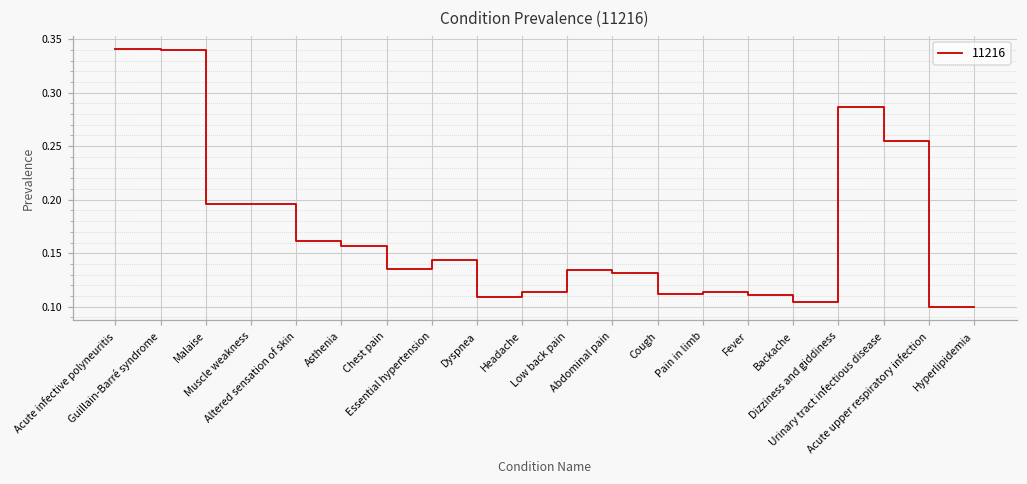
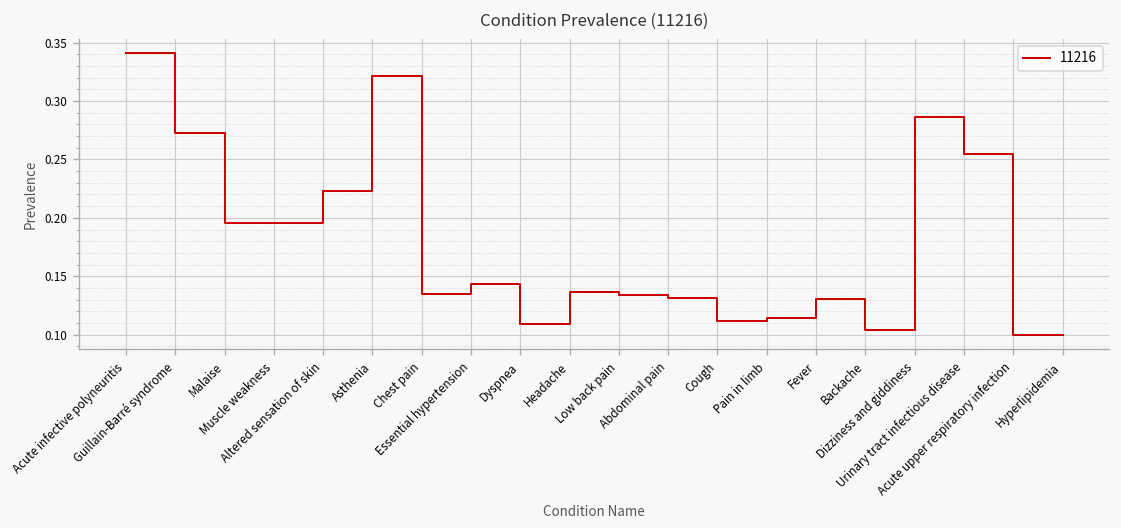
  {
    "Acute infective polyneuritis": 0.34,
-   "Guillain-Barré syndrome": 0.34,
+   "Guillain-Barré syndrome": 0.27,
    "Malaise": 0.20,
    "Muscle weakness": 0.20,
-   "Altered sensation of skin": 0.16,
-   "Asthenia": 0.16,
+   "Altered sensation of skin": 0.22,
+   "Asthenia": 0.32,
    "Chest pain": 0.13,
    "Essential hypertension": 0.14,
    "Dyspnea": 0.11,
-   "Headache": 0.11,
+   "Headache": 0.14,
    "Low back pain": 0.13,
    "Abdominal pain": 0.13,
    "Cough": 0.11,
    "Pain in limb": 0.11,
-   "Fever": 0.11,
+   "Fever": 0.13,
    "Backache": 0.10,
    "Dizziness and giddiness": 0.29,
    "Urinary tract infectious disease": 0.25,
    "Acute upper respiratory infection": 0.10,
    "Hyperlipidemia": 0.10
  }
